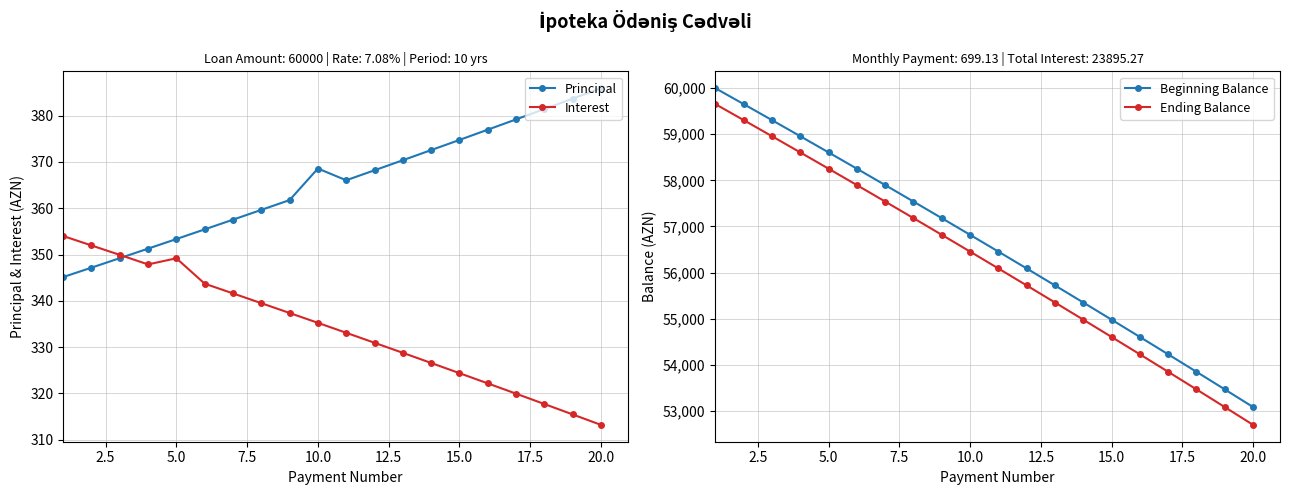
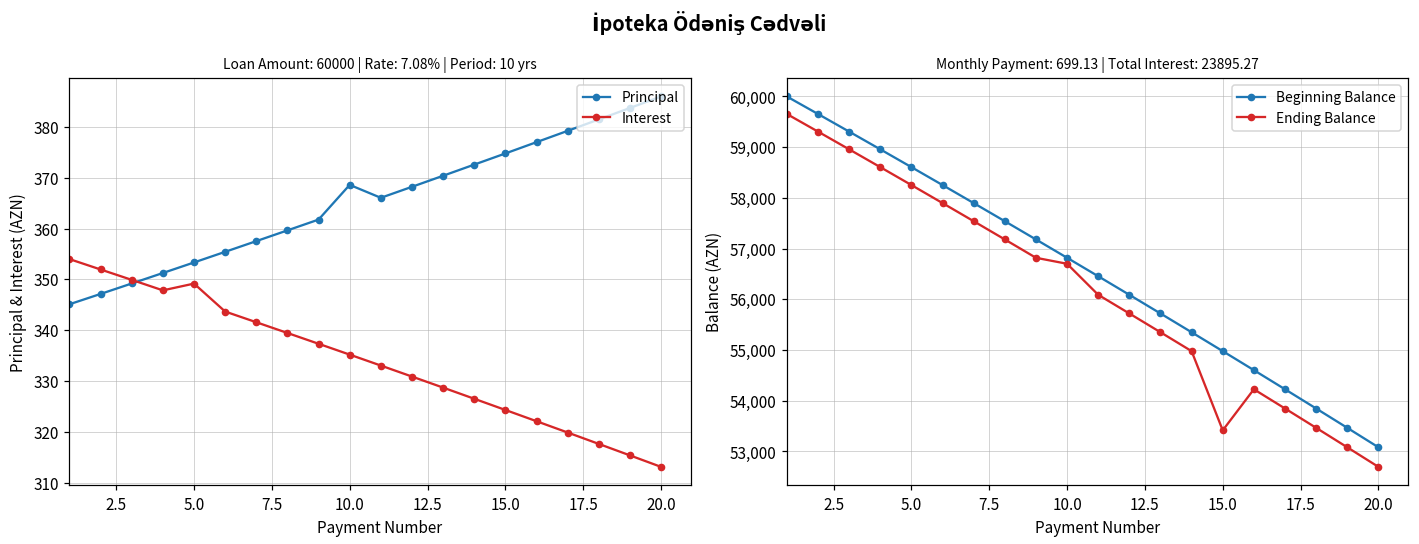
  {
    "Loan Amount: 60000 | Rate: 7.08% | Period: 10 yrs": {
      "Principal": {
        "5.0": "353",
        "10.0": "369",
        "15.0": "375"
      },
      "Interest": {
        "5.0": "349",
        "10.0": "335",
        "15.0": "324",
        "20.0": "313"
      }
    },
    "Monthly Payment: 699.13 | Total Interest: 23895.27": {
      "Beginning Balance": {
        "5.0": "58,600",
        "10.0": "56,800",
        "15.0": "55,000",
        "20.0": "53,100"
      },
      "Ending Balance": {
        "5.0": "58,300",
-       "10.0": "56,500",
-       "15.0": "54,600",
+       "10.0": "56,700",
+       "15.0": "53,400",
        "20.0": "52,700"
      }
    }
  }
